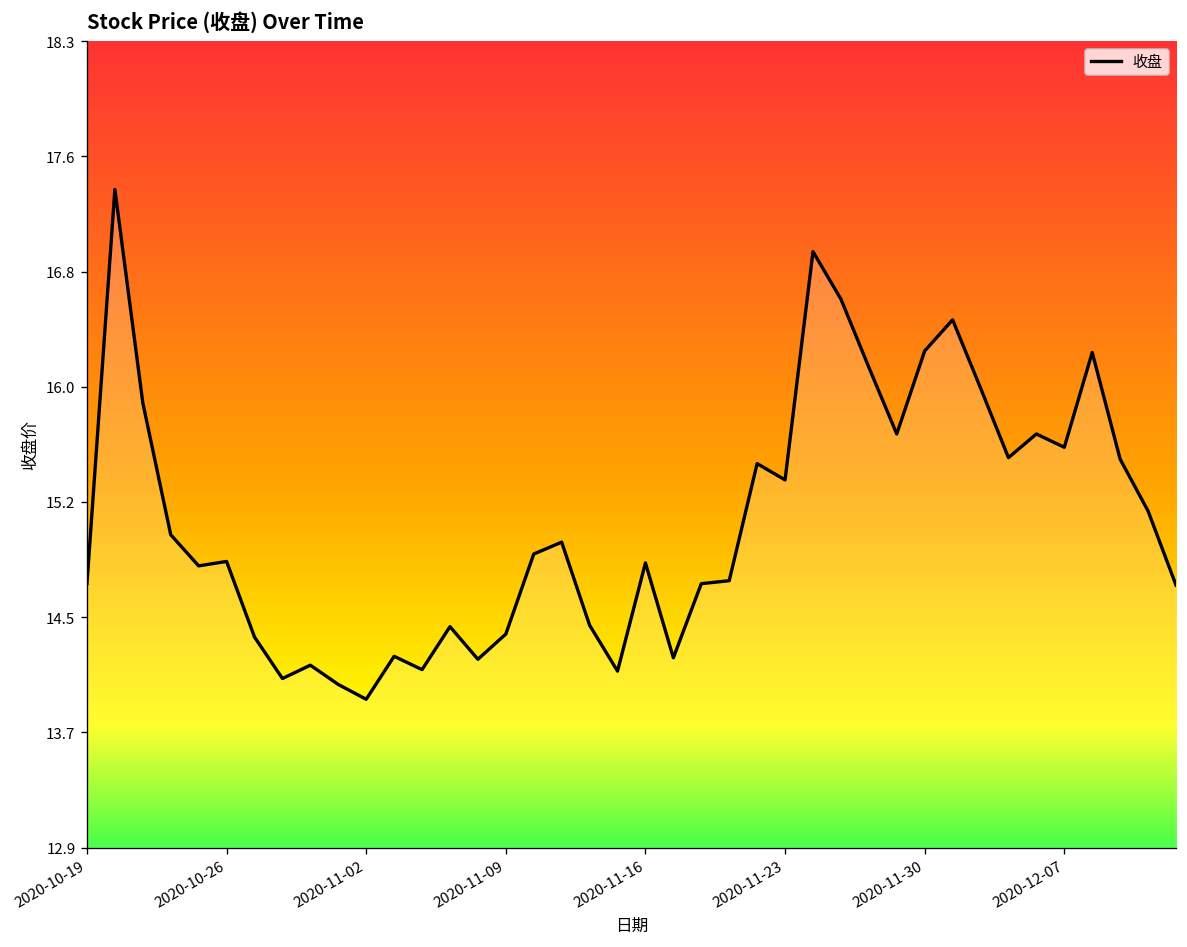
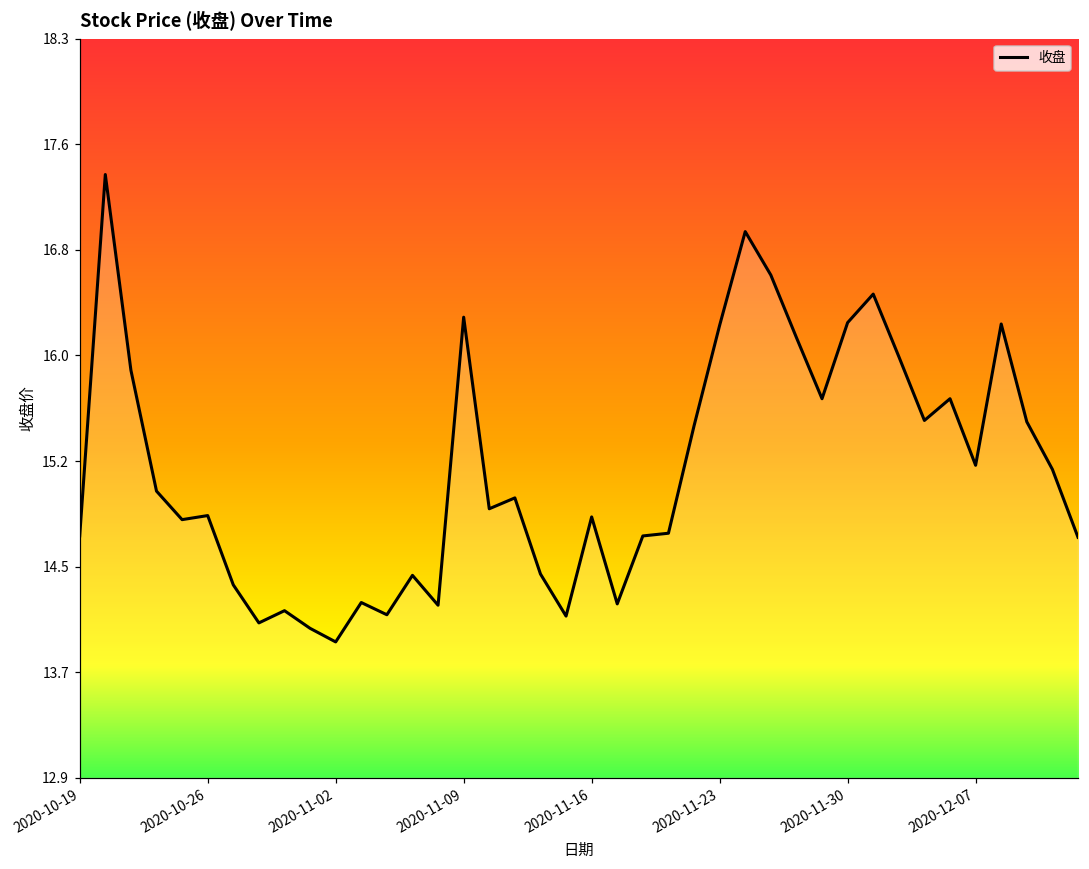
  {
    "2020-10-19": 14.68,
    "2020-10-26": 14.83,
    "2020-11-02": 13.90,
-   "2020-11-09": 14.34,
+   "2020-11-09": 16.29,
    "2020-11-16": 14.82,
-   "2020-11-23": 15.38,
+   "2020-11-23": 16.23,
    "2020-11-30": 16.25,
-   "2020-12-07": 15.6
+   "2020-12-07": 15.2
  }
